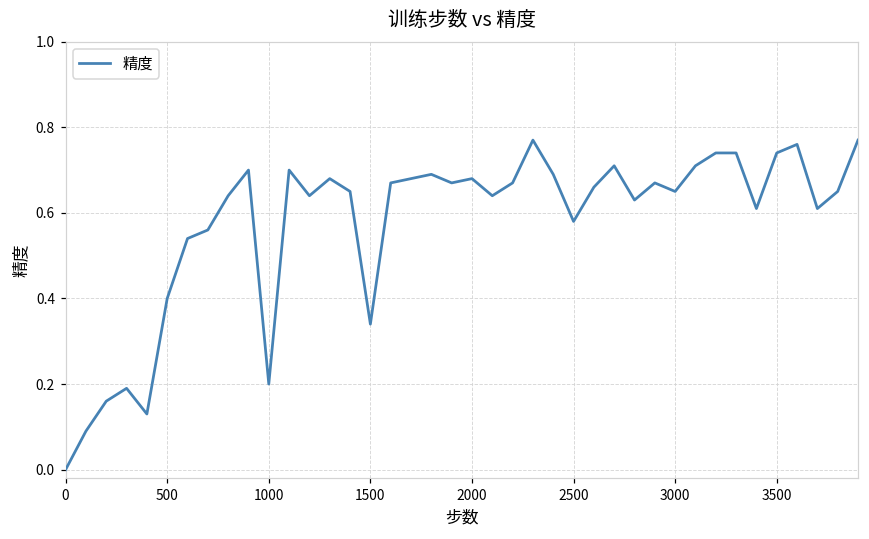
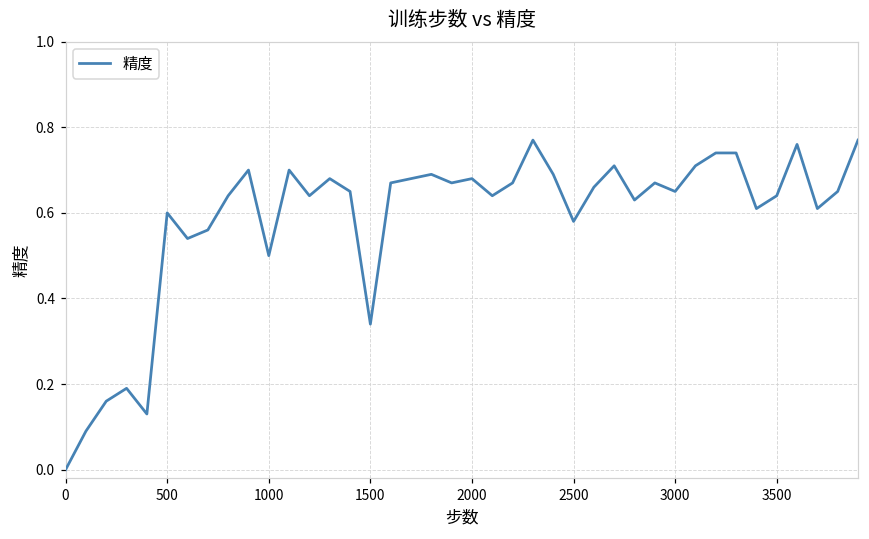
  {
    "0": 0.00,
-   "500": 0.4,
-   "1000": 0.2,
+   "500": 0.6,
+   "1000": 0.5,
    "1500": 0.34,
    "2000": 0.68,
    "2500": 0.58,
    "3000": 0.65,
-   "3500": 0.74
+   "3500": 0.64
  }
